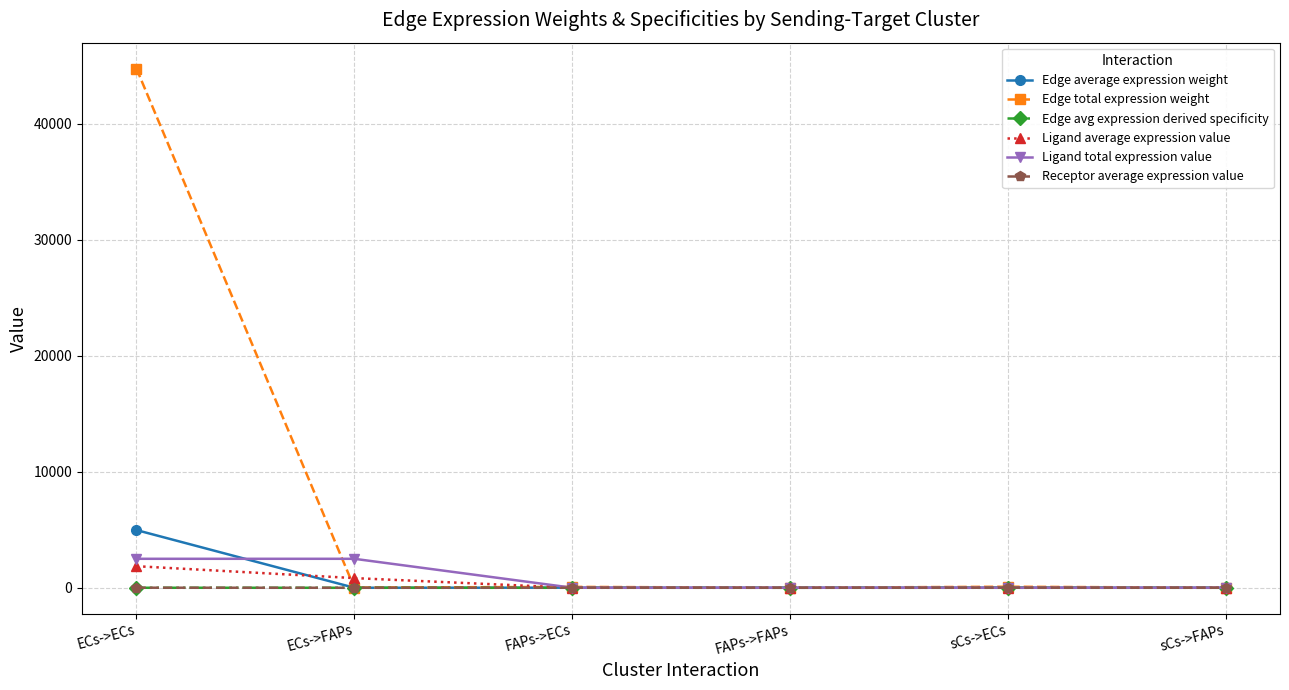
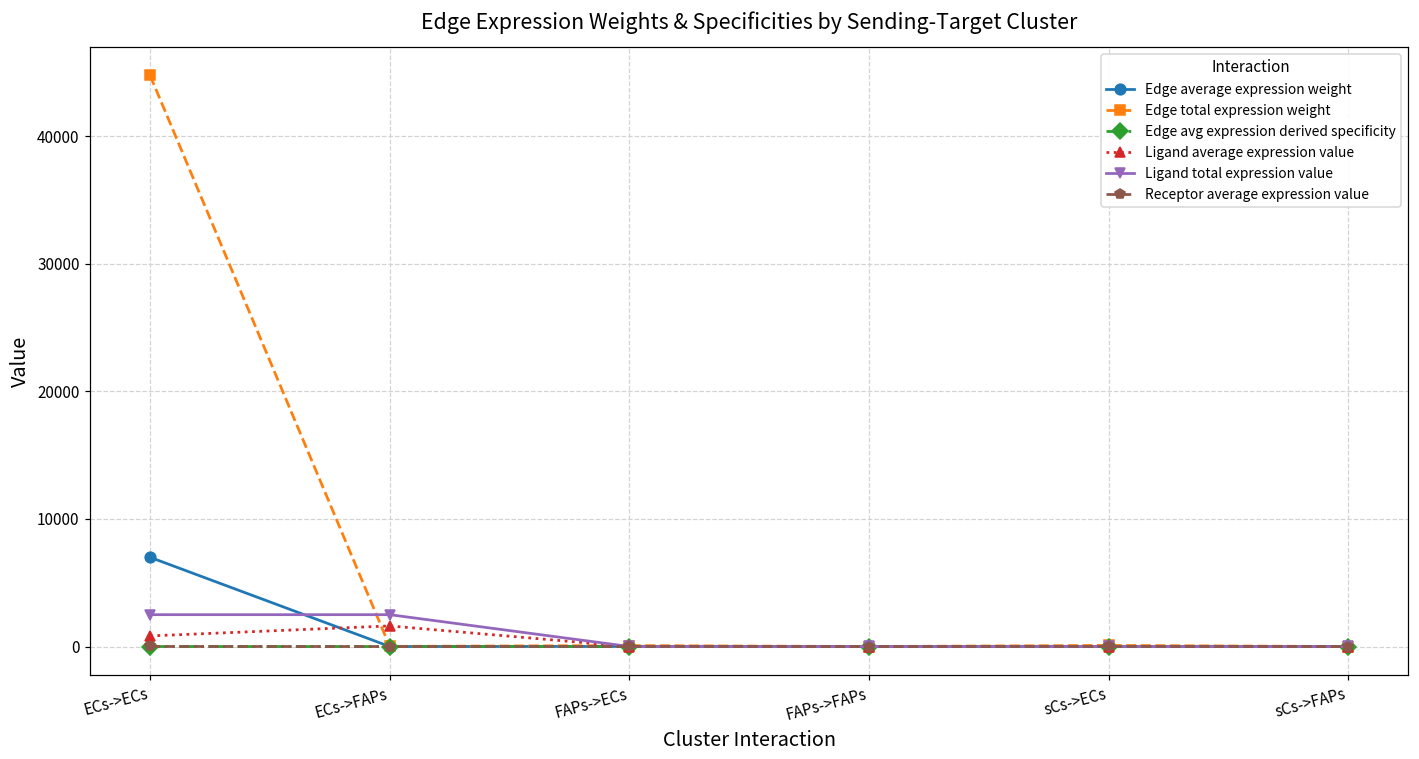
  {
    "Edge average expression weight": {
-     "ECs->ECs": 5000
+     "ECs->ECs": 7000
    },
    "Edge total expression weight": {
      "ECs->ECs": 44800
    },
    "Receptor average expression value": {
      "ECs->ECs": 0
    },
    "Ligand average expression value": {
-     "ECs->ECs": 1900,
-     "ECs->FAPs": 800
+     "ECs->ECs": 800,
+     "ECs->FAPs": 1600
    },
    "Ligand total expression value": {
      "ECs->ECs": 2500,
      "ECs->FAPs": 2500
    }
  }
